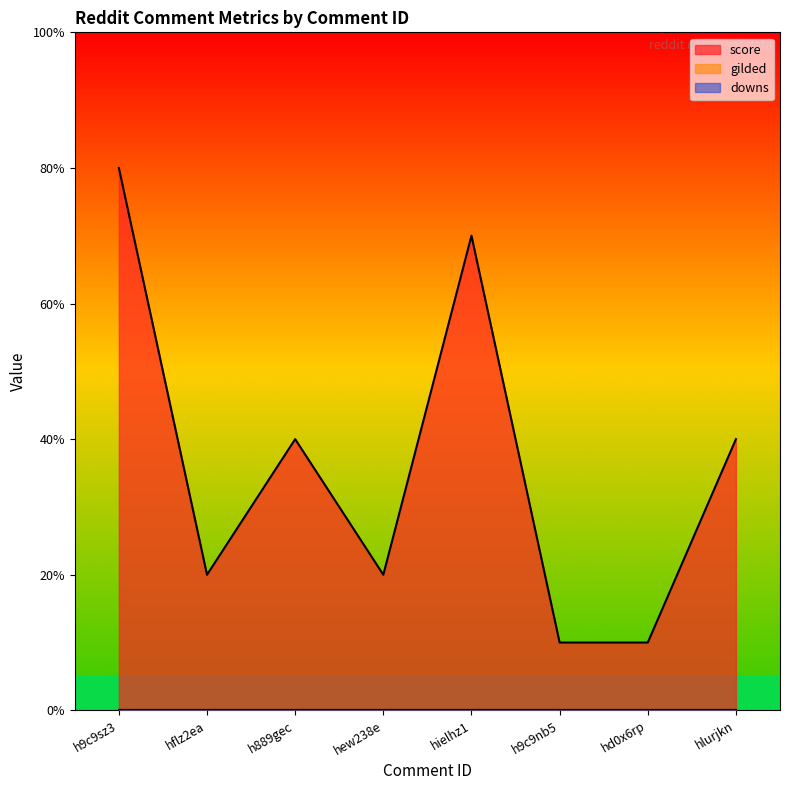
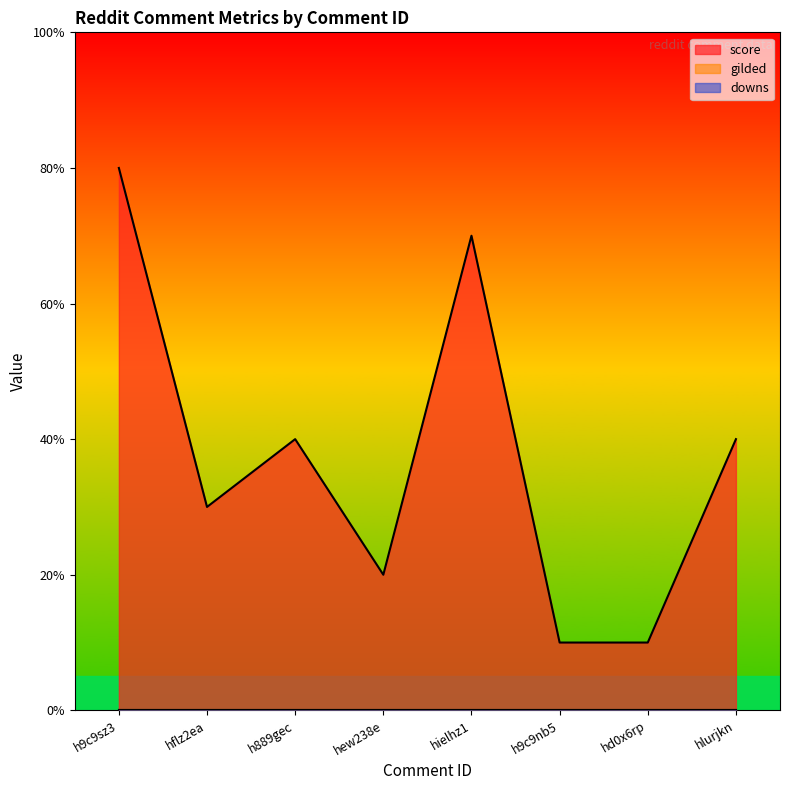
  {
    "score": {
      "h9c9sz3": "80%",
-     "hflz2ea": "20%",
+     "hflz2ea": "30%",
      "h889gec": "40%",
      "hew238e": "20%",
      "hielhz1": "70%",
      "h9c9nb5": "10%",
      "hd0x6rp": "10%",
      "hlurjkn": "40%"
    }
  }
